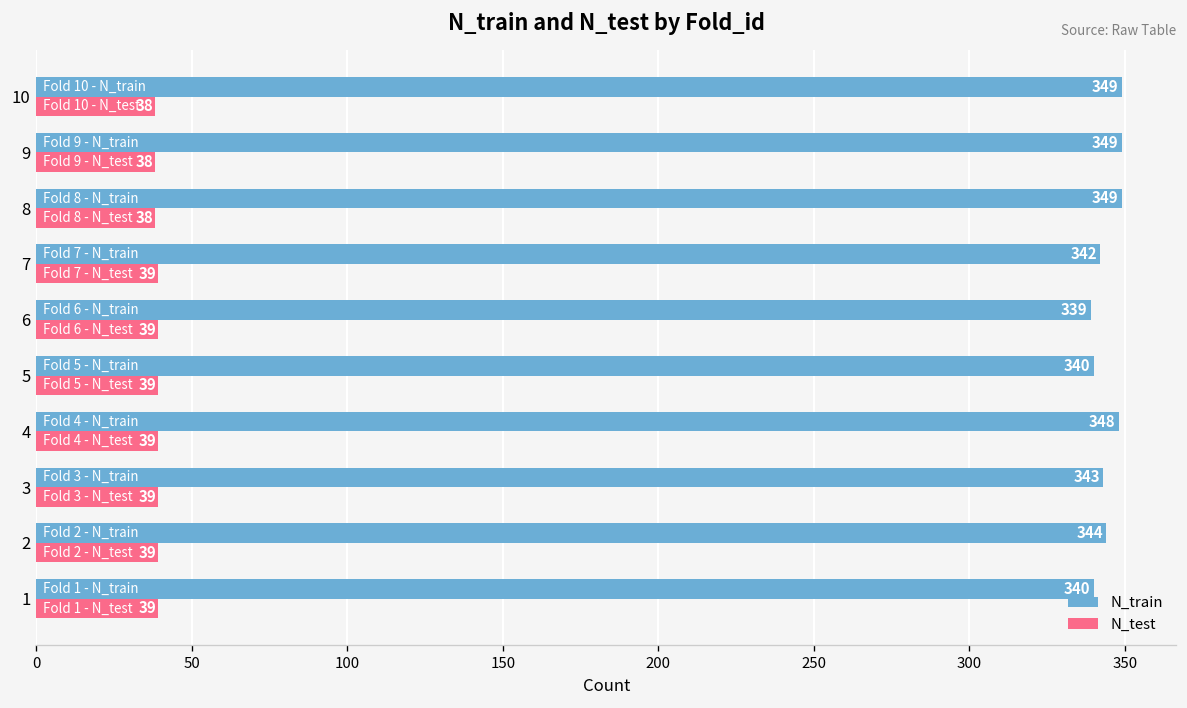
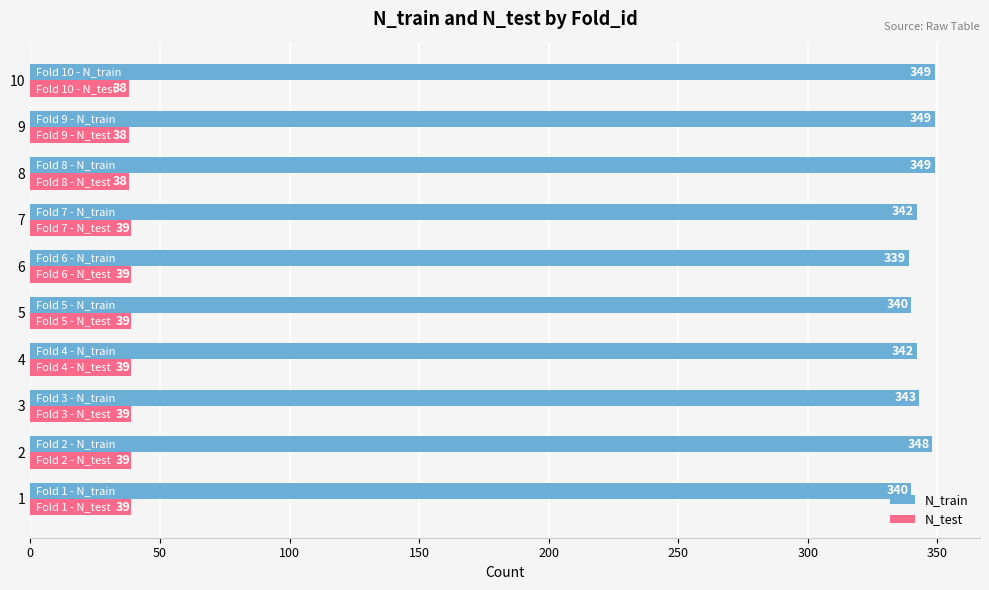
  {
    "N_train": {
      "10": 349,
      "9": 349,
      "8": 349,
      "7": 342,
      "6": 339,
      "5": 340,
-     "4": 348,
+     "4": 342,
      "3": 343,
-     "2": 344,
+     "2": 348,
      "1": 340
    },
    "N_test": {
      "9": 38,
      "8": 38,
      "7": 39,
      "6": 39,
      "5": 39,
      "4": 39,
      "3": 39,
      "2": 39,
      "1": 39
    }
  }
